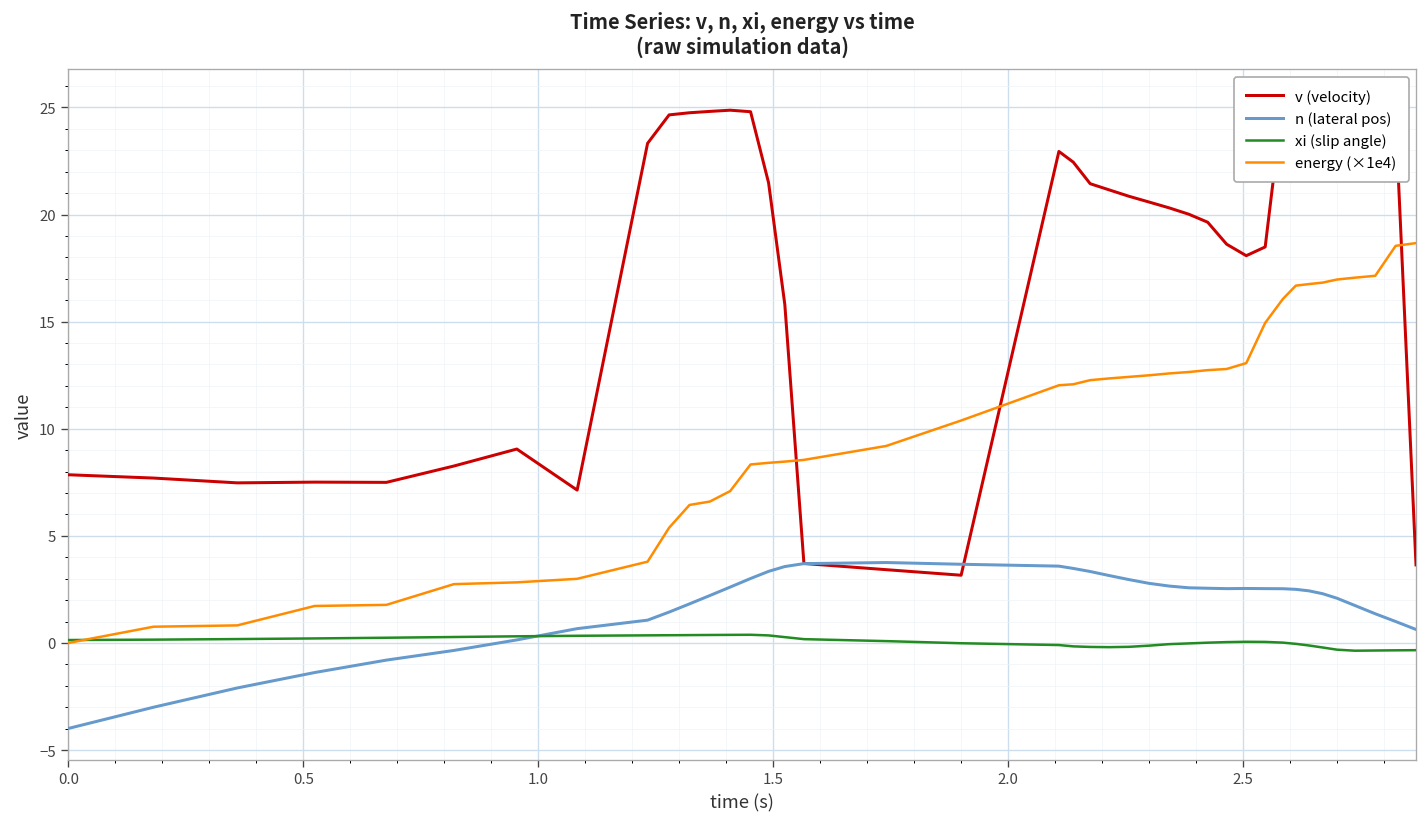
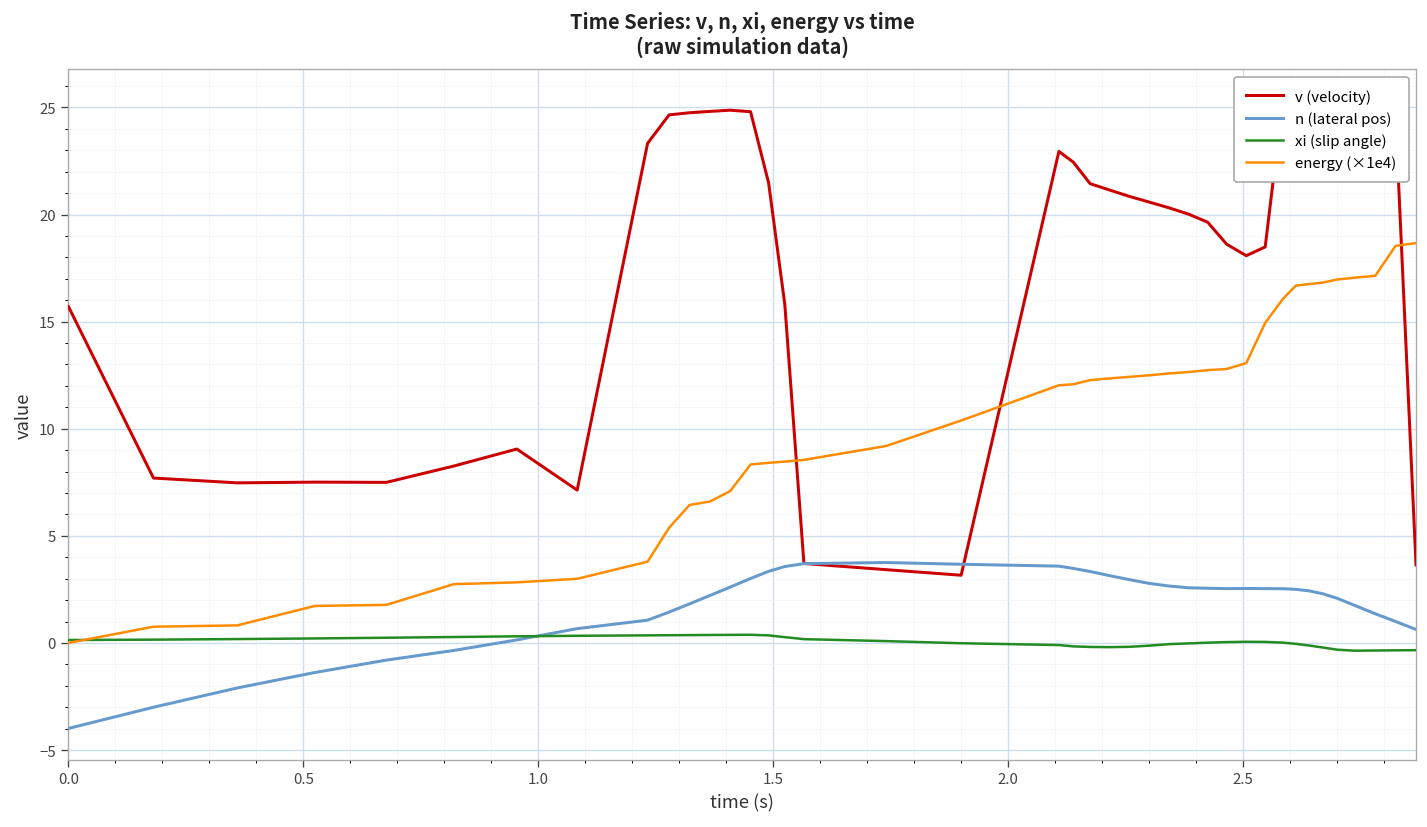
  {
    "v (velocity)": {
-     "0.0": 7.9
+     "0.0": 15.7
    },
    "n (lateral pos)": {
      "0.0": -4.0
    }
  }
